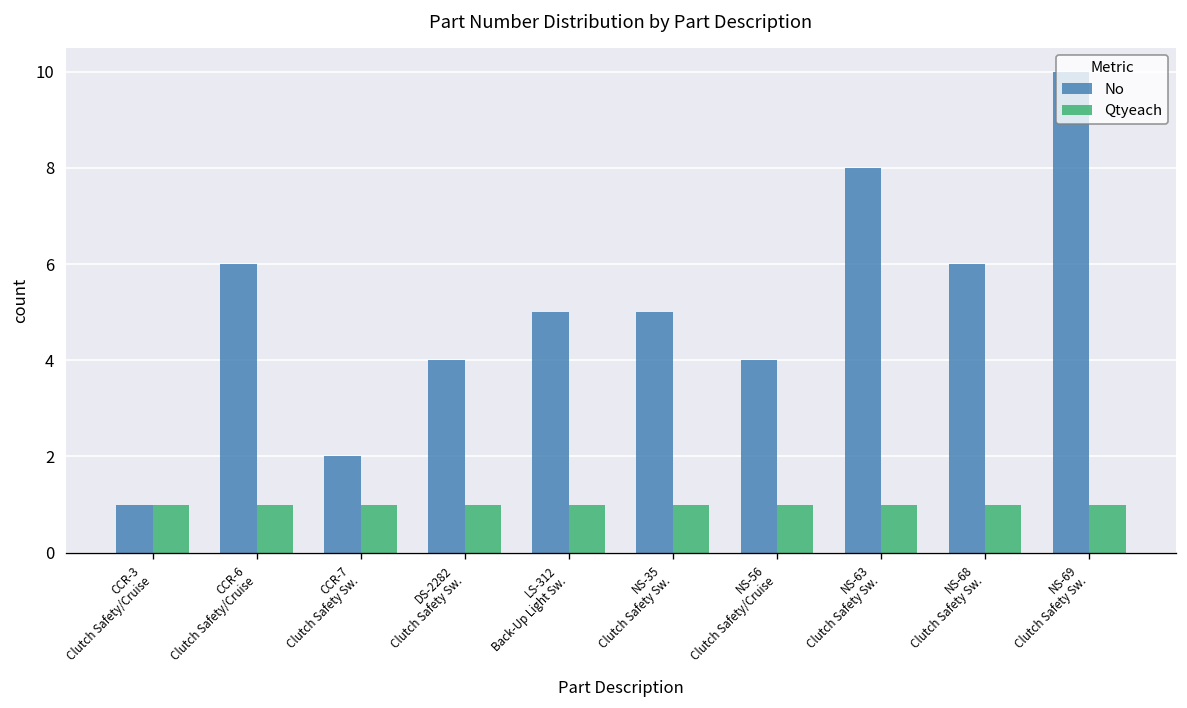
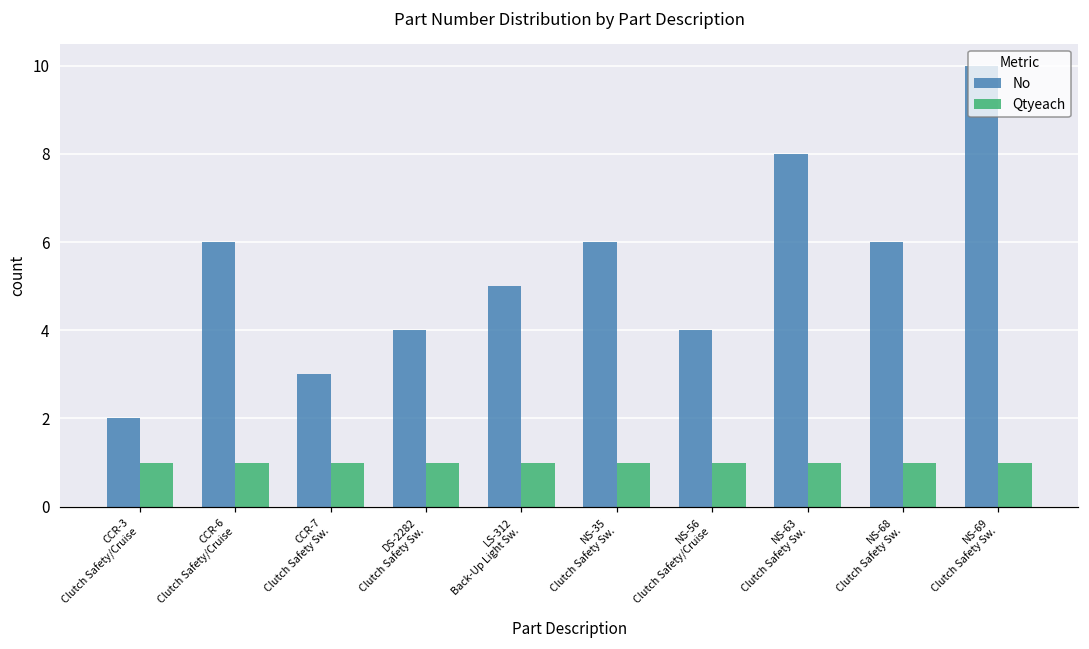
  {
    "No": {
-     "CCR-3 Clutch Safety/Cruise": 1,
+     "CCR-3 Clutch Safety/Cruise": 2,
      "CCR-6 Clutch Safety/Cruise": 6,
-     "CCR-7 Clutch Safety Sw.": 2,
+     "CCR-7 Clutch Safety Sw.": 3,
      "DS-2282 Clutch Safety Sw.": 4,
      "LS-312 Back-Up Light Sw.": 5,
-     "NS-35 Clutch Safety Sw.": 5,
+     "NS-35 Clutch Safety Sw.": 6,
      "NS-56 Clutch Safety/Cruise": 4,
      "NS-63 Clutch Safety Sw.": 8,
      "NS-68 Clutch Safety Sw.": 6
    },
    "Qtyeach": {
      "CCR-3 Clutch Safety/Cruise": 1,
      "CCR-6 Clutch Safety/Cruise": 1,
      "CCR-7 Clutch Safety Sw.": 1,
      "DS-2282 Clutch Safety Sw.": 1,
      "LS-312 Back-Up Light Sw.": 1,
      "NS-35 Clutch Safety Sw.": 1,
      "NS-56 Clutch Safety/Cruise": 1,
      "NS-63 Clutch Safety Sw.": 1,
      "NS-68 Clutch Safety Sw.": 1,
      "NS-69 Clutch Safety Sw.": 1
    }
  }
